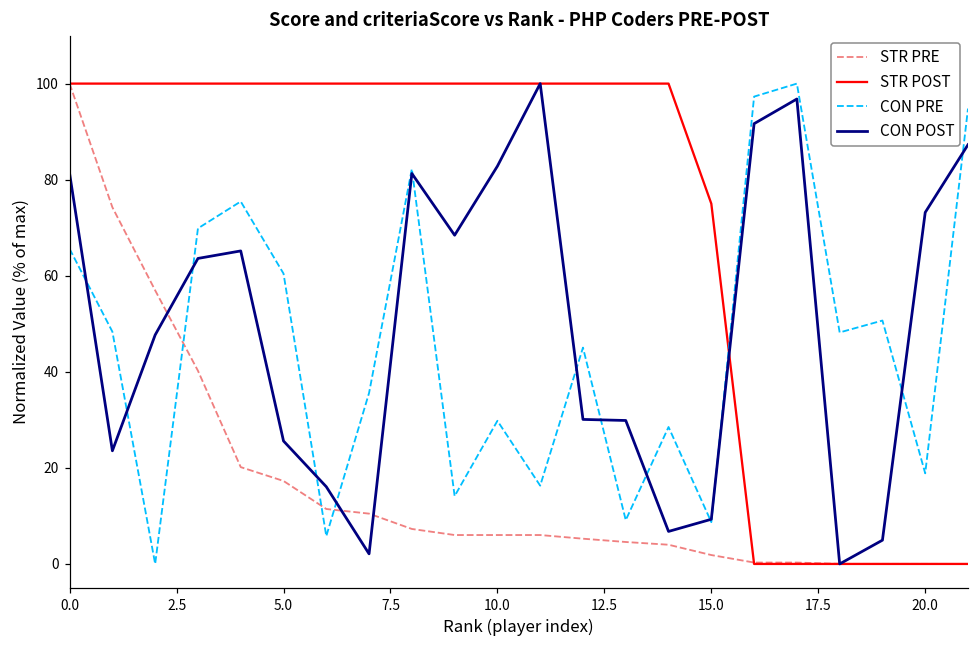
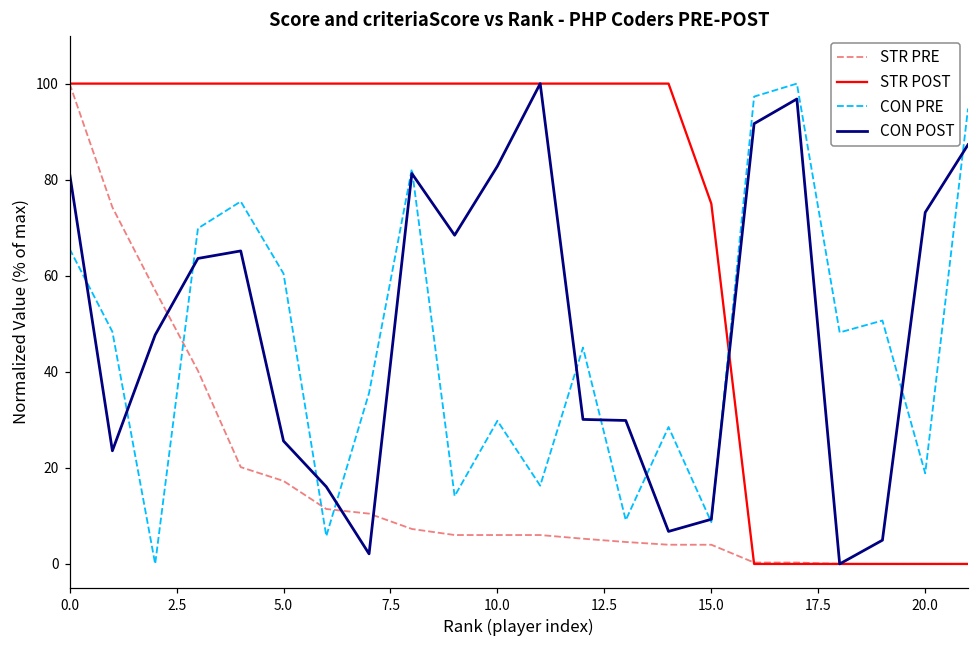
  {
    "STR PRE": {
      "5.0": 17,
      "10.0": 6,
-     "15.0": 2
+     "15.0": 4
    },
    "STR POST": {
      "5.0": 100,
      "10.0": 100,
      "15.0": 75
    },
    "CON PRE": {
      "0.0": 66,
      "5.0": 60,
      "10.0": 30,
      "15.0": 9,
      "20.0": 19
    },
    "CON POST": {
      "0.0": 81,
      "5.0": 26,
      "10.0": 83,
      "15.0": 9,
      "20.0": 73
    }
  }
